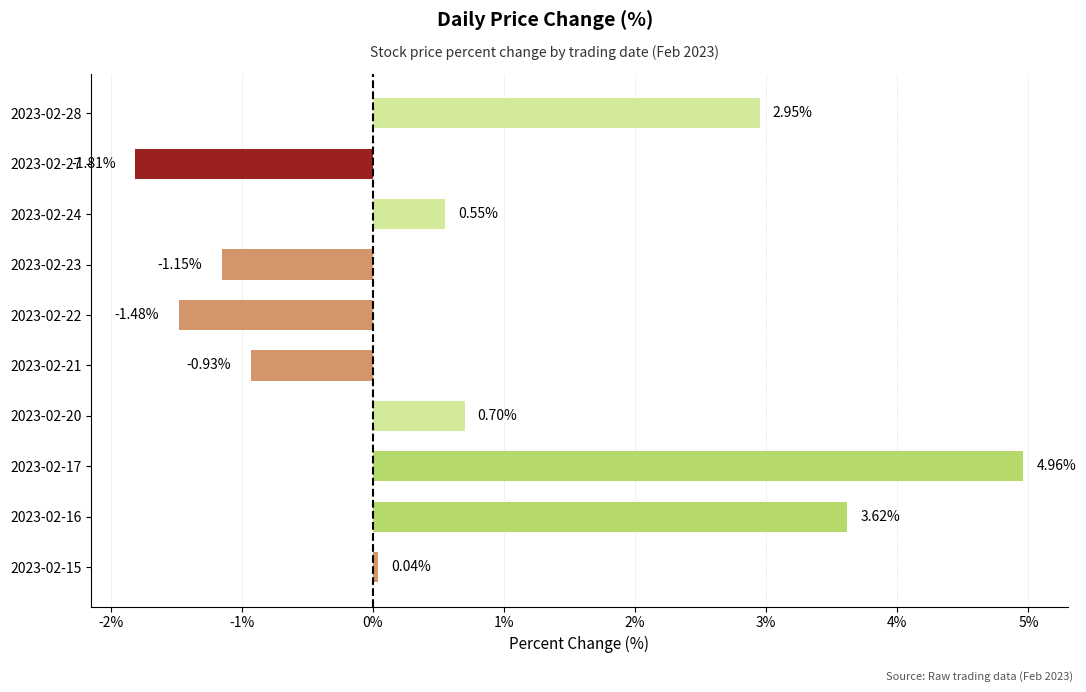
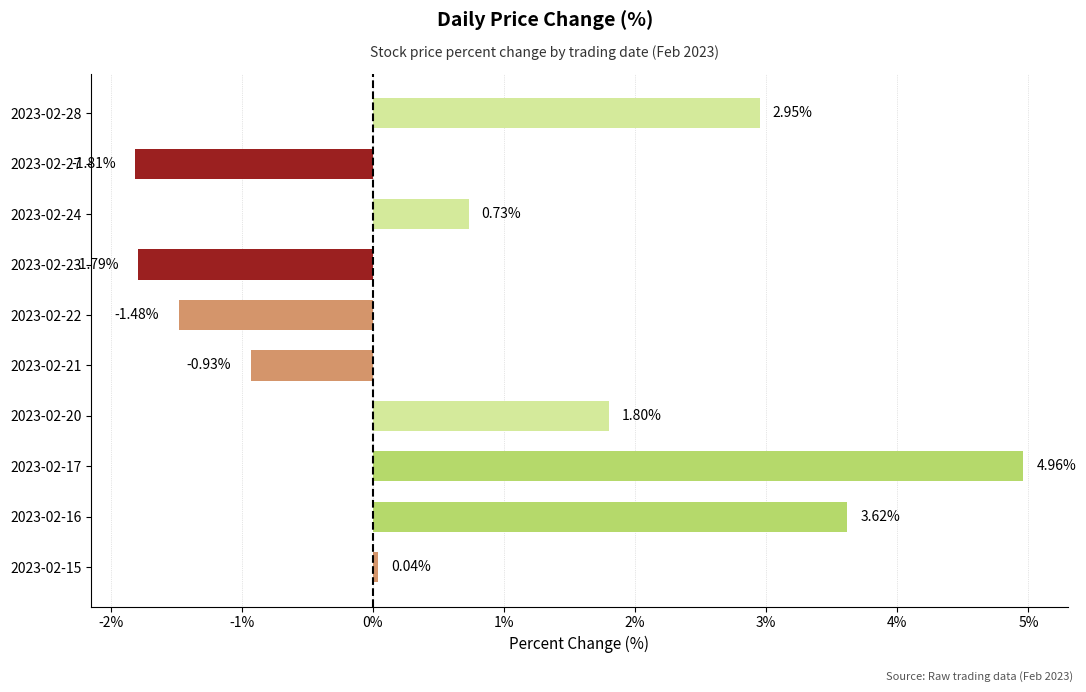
  {
    "2023-02-28": "2.95%",
    "2023-02-27": "-1.81%",
-   "2023-02-24": "0.55%",
-   "2023-02-23": "-1.15%",
+   "2023-02-24": "0.73%",
+   "2023-02-23": "-1.79%",
    "2023-02-22": "-1.48%",
    "2023-02-21": "-0.93%",
-   "2023-02-20": "0.70%",
+   "2023-02-20": "1.80%",
    "2023-02-17": "4.96%",
    "2023-02-16": "3.62%",
    "2023-02-15": "0.04%"
  }
